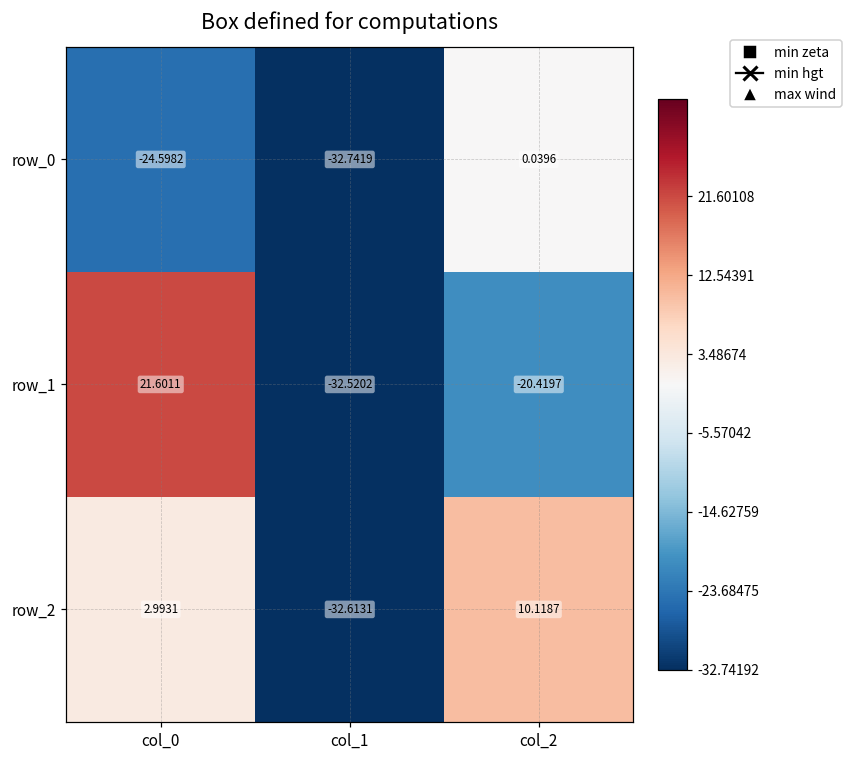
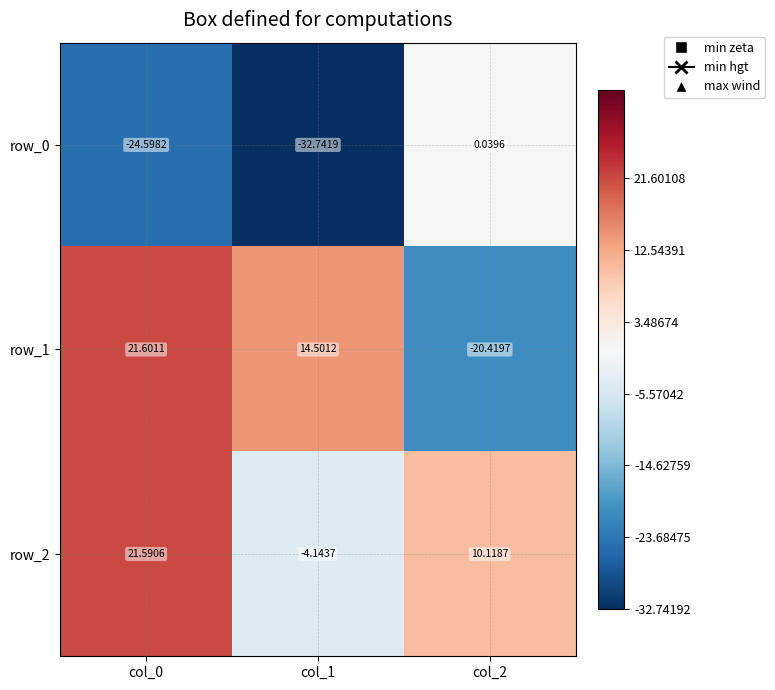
  {
    "row_1": {
-     "col_1": -32.5202
+     "col_1": 14.5012
    },
    "row_2": {
-     "col_0": 2.9931,
-     "col_1": -32.6131
+     "col_0": 21.5906,
+     "col_1": -4.1437
    }
  }
